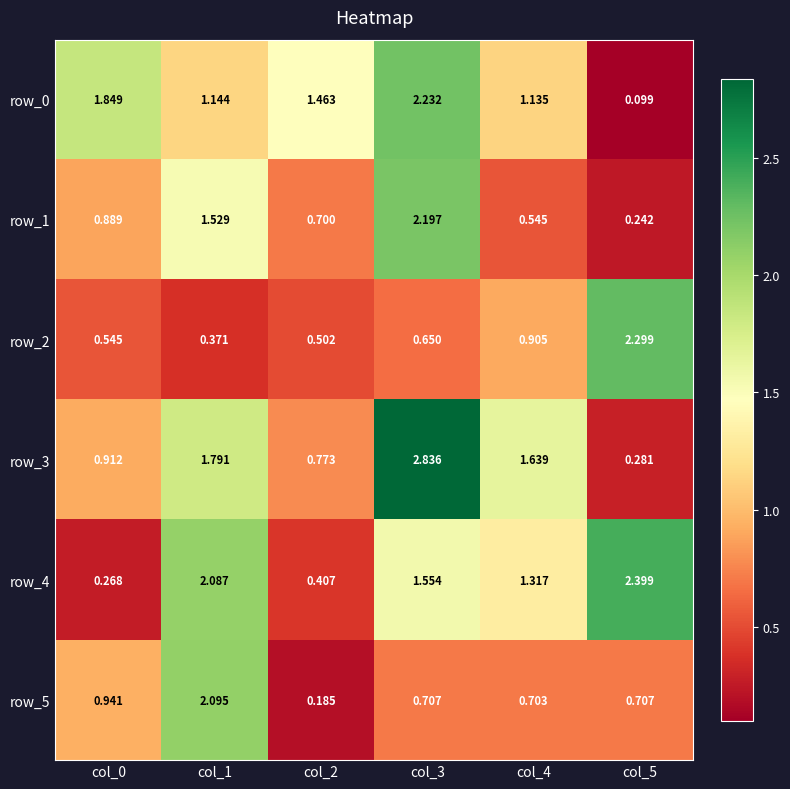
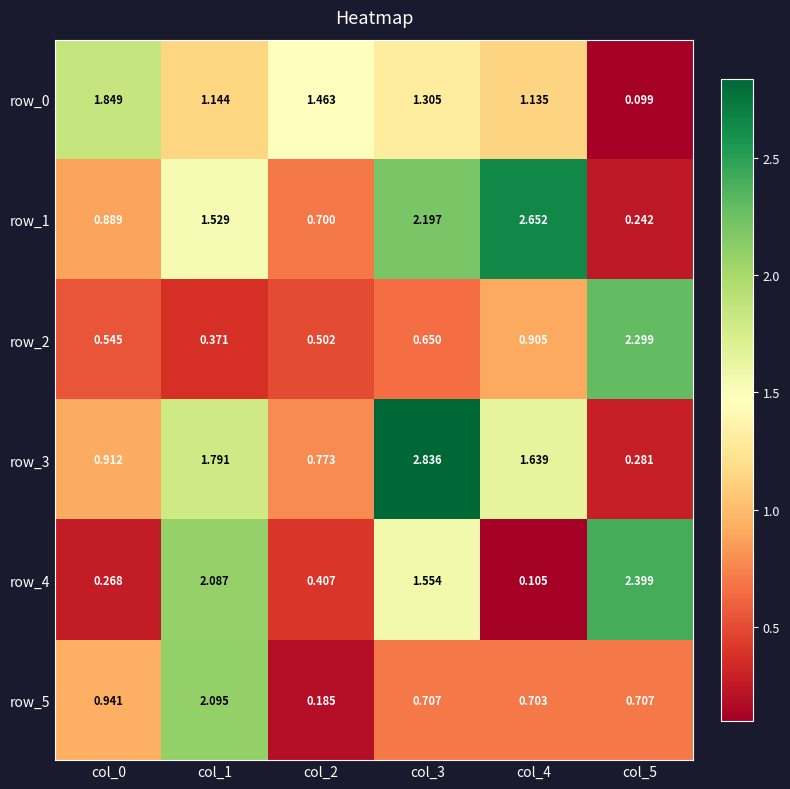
  {
    "row_0": {
      "col_0": 1.849,
      "col_1": 1.144,
      "col_2": 1.463,
-     "col_3": 2.232,
+     "col_3": 1.305,
      "col_4": 1.135,
      "col_5": 0.099
    },
    "row_1": {
      "col_0": 0.889,
      "col_1": 1.529,
      "col_2": 0.700,
      "col_3": 2.197,
-     "col_4": 0.545,
+     "col_4": 2.652,
      "col_5": 0.242
    },
    "row_2": {
      "col_0": 0.545,
      "col_1": 0.371,
      "col_2": 0.502,
      "col_3": 0.650,
      "col_4": 0.905,
      "col_5": 2.299
    },
    "row_3": {
      "col_0": 0.912,
      "col_1": 1.791,
      "col_2": 0.773,
      "col_3": 2.836,
      "col_4": 1.639,
      "col_5": 0.281
    },
    "row_4": {
      "col_0": 0.268,
      "col_1": 2.087,
      "col_2": 0.407,
      "col_3": 1.554,
-     "col_4": 1.317,
+     "col_4": 0.105,
      "col_5": 2.399
    },
    "row_5": {
      "col_0": 0.941,
      "col_1": 2.095,
      "col_2": 0.185,
      "col_3": 0.707,
      "col_4": 0.703,
      "col_5": 0.707
    }
  }
